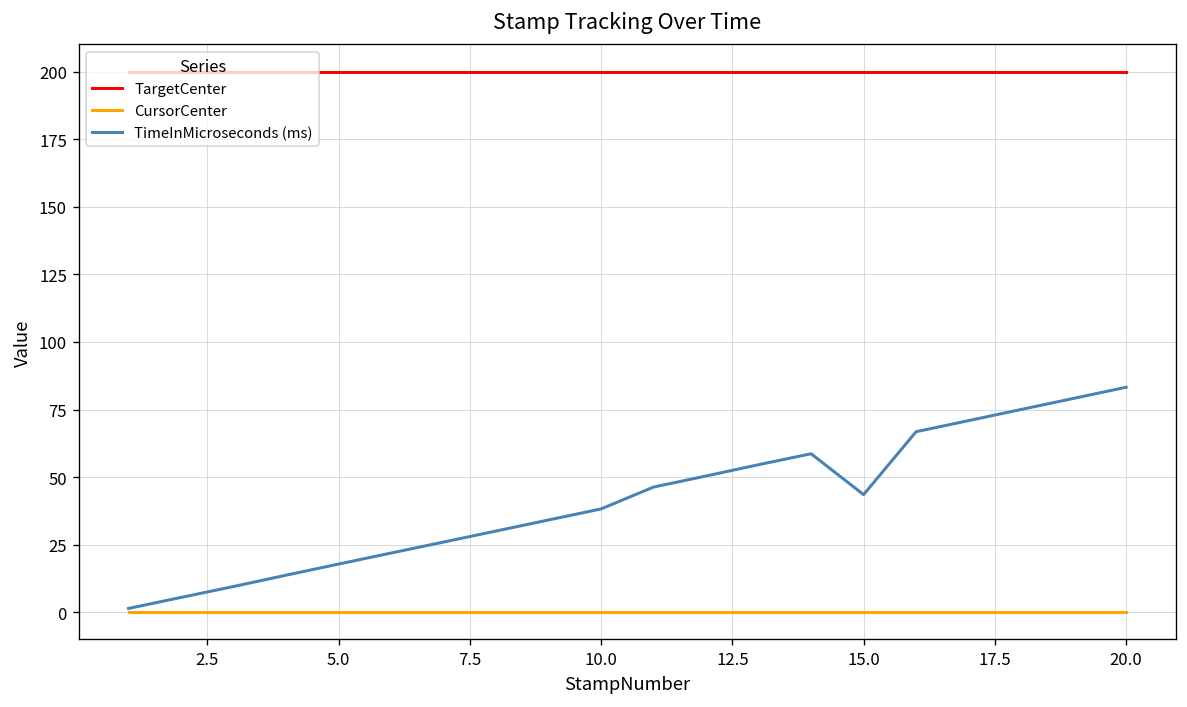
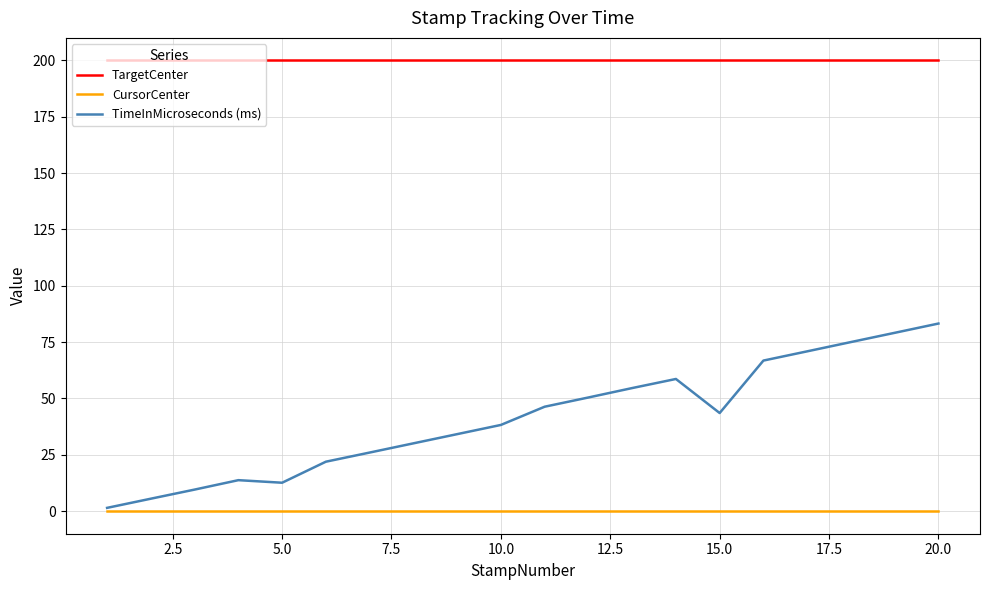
  {
    "TargetCenter": {
      "5.0": 200,
      "10.0": 200,
      "15.0": 200,
      "20.0": 200
    },
    "CursorCenter": {
      "5.0": 0,
      "10.0": 0,
      "15.0": 0,
      "20.0": 0
    },
    "TimeInMicroseconds (ms)": {
-     "5.0": 18,
+     "5.0": 13,
      "10.0": 38,
      "15.0": 44,
      "20.0": 83
    }
  }
